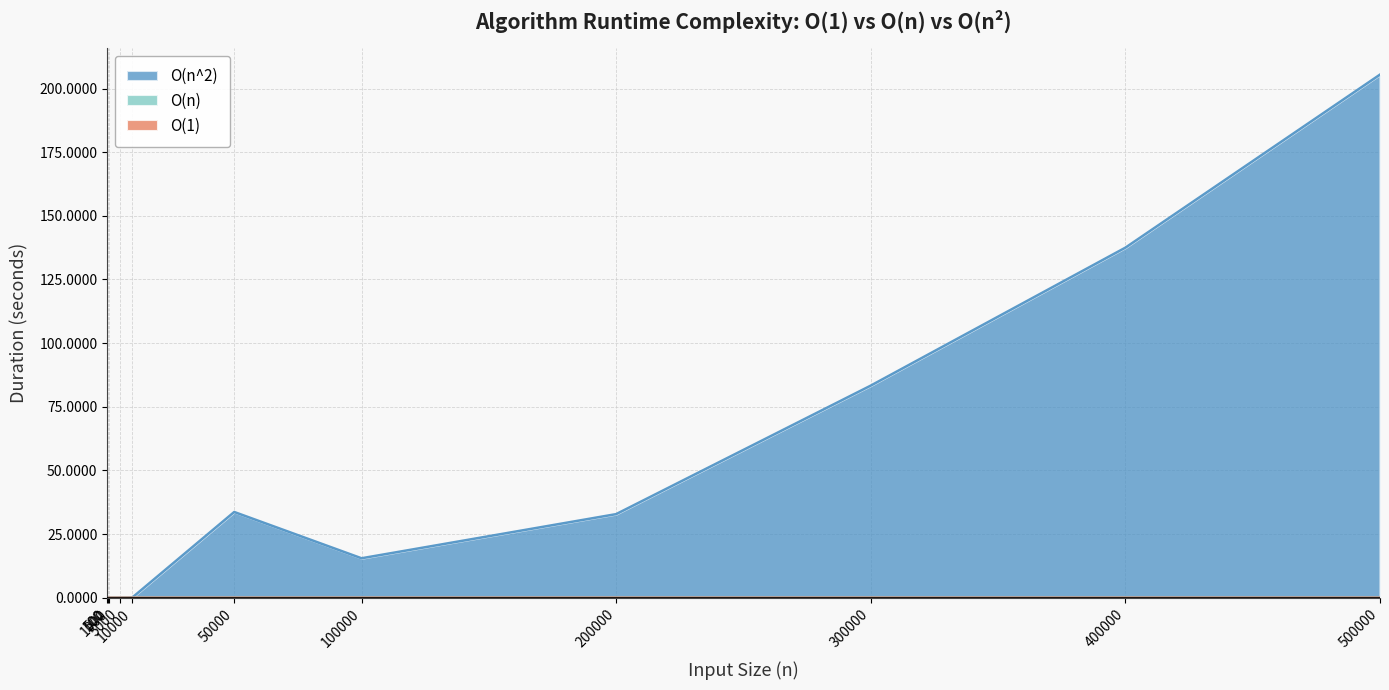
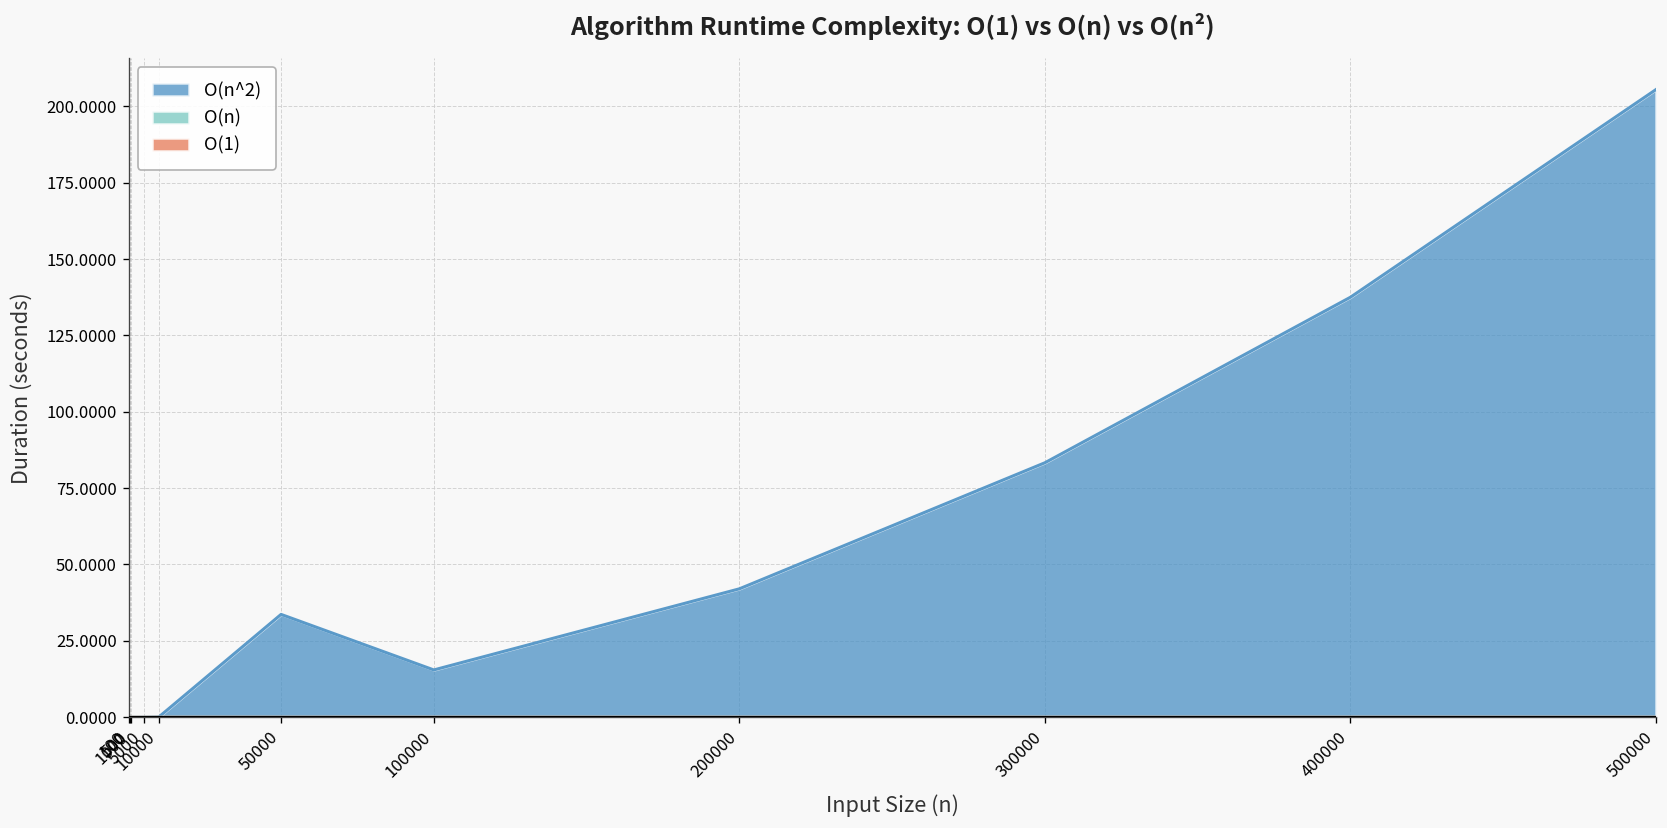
  {
    "O(n^2)": {
      "50000": 34,
      "100000": 15,
-     "200000": 33,
+     "200000": 42,
      "300000": 83,
      "400000": 138,
      "500000": 205
    },
    "O(1)": {
      "50000": 0,
      "100000": 0,
      "200000": 0,
      "300000": 0,
      "400000": 0,
      "500000": 0
    }
  }
